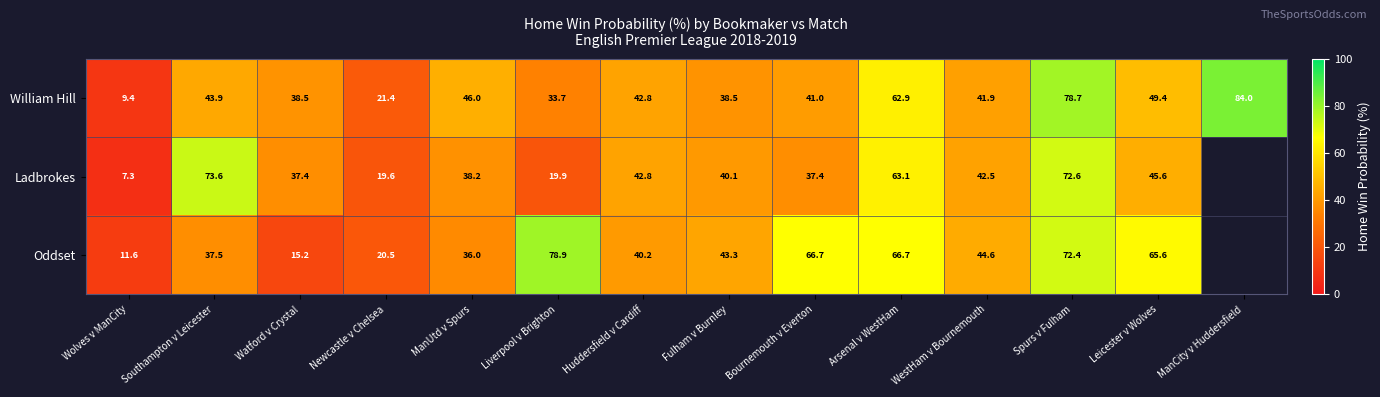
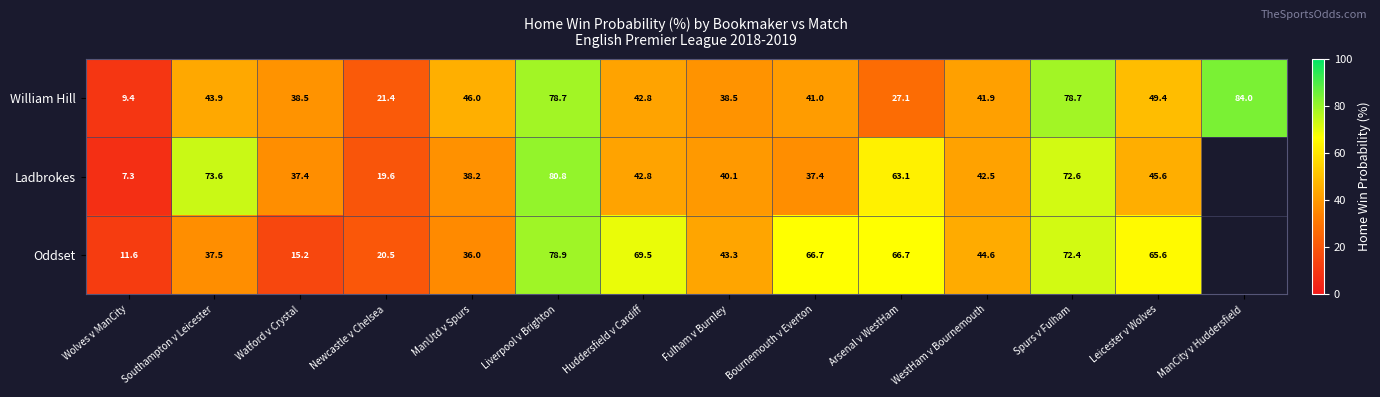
  {
    "William Hill": {
      "Wolves v ManCity": 9.4,
      "Southampton v Leicester": 43.9,
      "Watford v Crystal": 38.5,
      "Newcastle v Chelsea": 21.4,
      "ManUtd v Spurs": 46.0,
-     "Liverpool v Brighton": 33.7,
+     "Liverpool v Brighton": 78.7,
      "Huddersfield v Cardiff": 42.8,
      "Fulham v Burnley": 38.5,
      "Bournemouth v Everton": 41.0,
-     "Arsenal v WestHam": 62.9,
+     "Arsenal v WestHam": 27.1,
      "WestHam v Bournemouth": 41.9,
      "Spurs v Fulham": 78.7,
      "Leicester v Wolves": 49.4,
      "ManCity v Huddersfield": 84.0
    },
    "Ladbrokes": {
      "Wolves v ManCity": 7.3,
      "Southampton v Leicester": 73.6,
      "Watford v Crystal": 37.4,
      "Newcastle v Chelsea": 19.6,
      "ManUtd v Spurs": 38.2,
-     "Liverpool v Brighton": 19.9,
+     "Liverpool v Brighton": 80.8,
      "Huddersfield v Cardiff": 42.8,
      "Fulham v Burnley": 40.1,
      "Bournemouth v Everton": 37.4,
      "Arsenal v WestHam": 63.1,
      "WestHam v Bournemouth": 42.5,
      "Spurs v Fulham": 72.6,
      "Leicester v Wolves": 45.6
    },
    "Oddset": {
      "Wolves v ManCity": 11.6,
      "Southampton v Leicester": 37.5,
      "Watford v Crystal": 15.2,
      "Newcastle v Chelsea": 20.5,
      "ManUtd v Spurs": 36.0,
      "Liverpool v Brighton": 78.9,
-     "Huddersfield v Cardiff": 40.2,
+     "Huddersfield v Cardiff": 69.5,
      "Fulham v Burnley": 43.3,
      "Bournemouth v Everton": 66.7,
      "Arsenal v WestHam": 66.7,
      "WestHam v Bournemouth": 44.6,
      "Spurs v Fulham": 72.4,
      "Leicester v Wolves": 65.6
    }
  }
